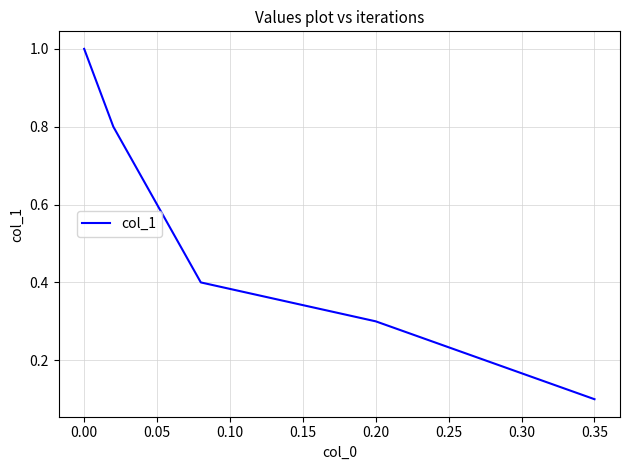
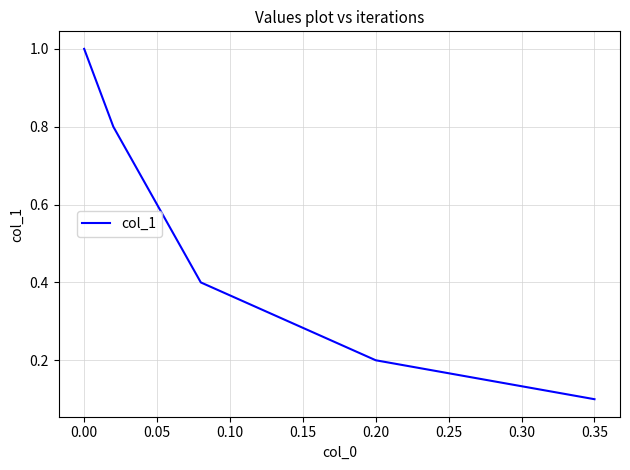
  {
    "0.00": 1.0,
-   "0.20": 0.3,
+   "0.20": 0.2,
    "0.35": 0.1
  }
